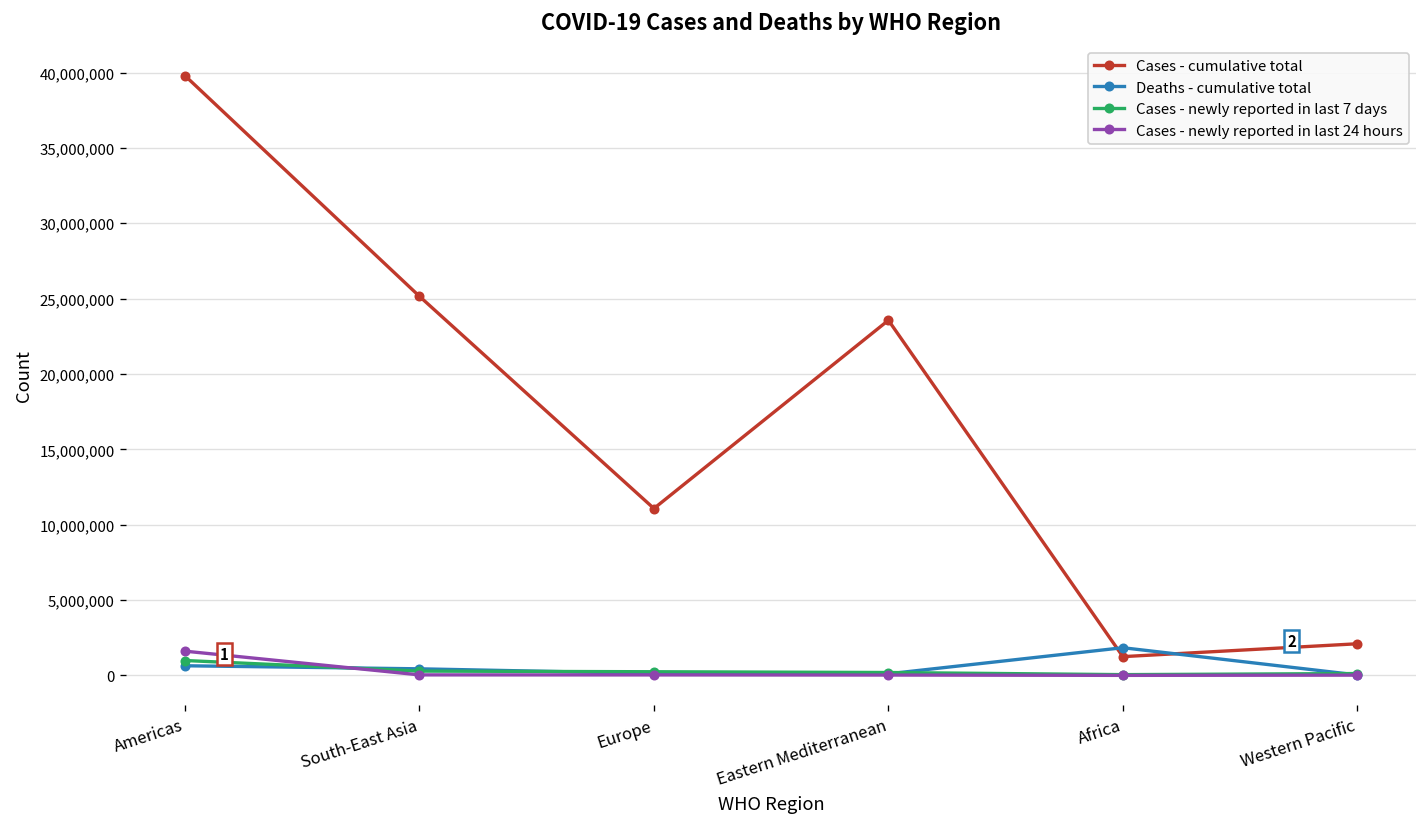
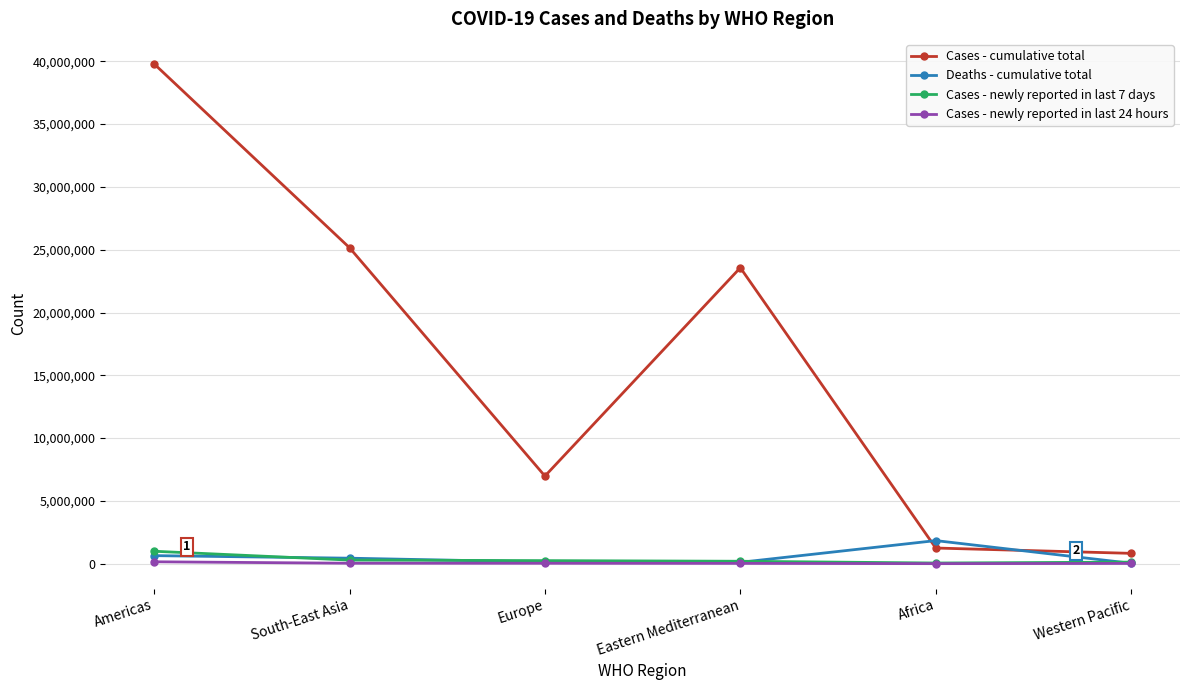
  {
    "Cases - cumulative total": {
      "Americas": "39,800,000",
      "South-East Asia": "25,200,000",
-     "Europe": "11,100,000",
+     "Europe": "7,000,000",
      "Eastern Mediterranean": "23,600,000",
      "Africa": "1,200,000",
-     "Western Pacific": "2,100,000"
+     "Western Pacific": "800,000"
    },
    "Deaths - cumulative total": {
      "Americas": "600,000",
      "Africa": "1,800,000"
    },
    "Cases - newly reported in last 7 days": {
      "Americas": "1,000,000"
    },
    "Cases - newly reported in last 24 hours": {
-     "Americas": "1,600,000",
+     "Americas": "200,000",
      "South-East Asia": "0"
    }
  }
